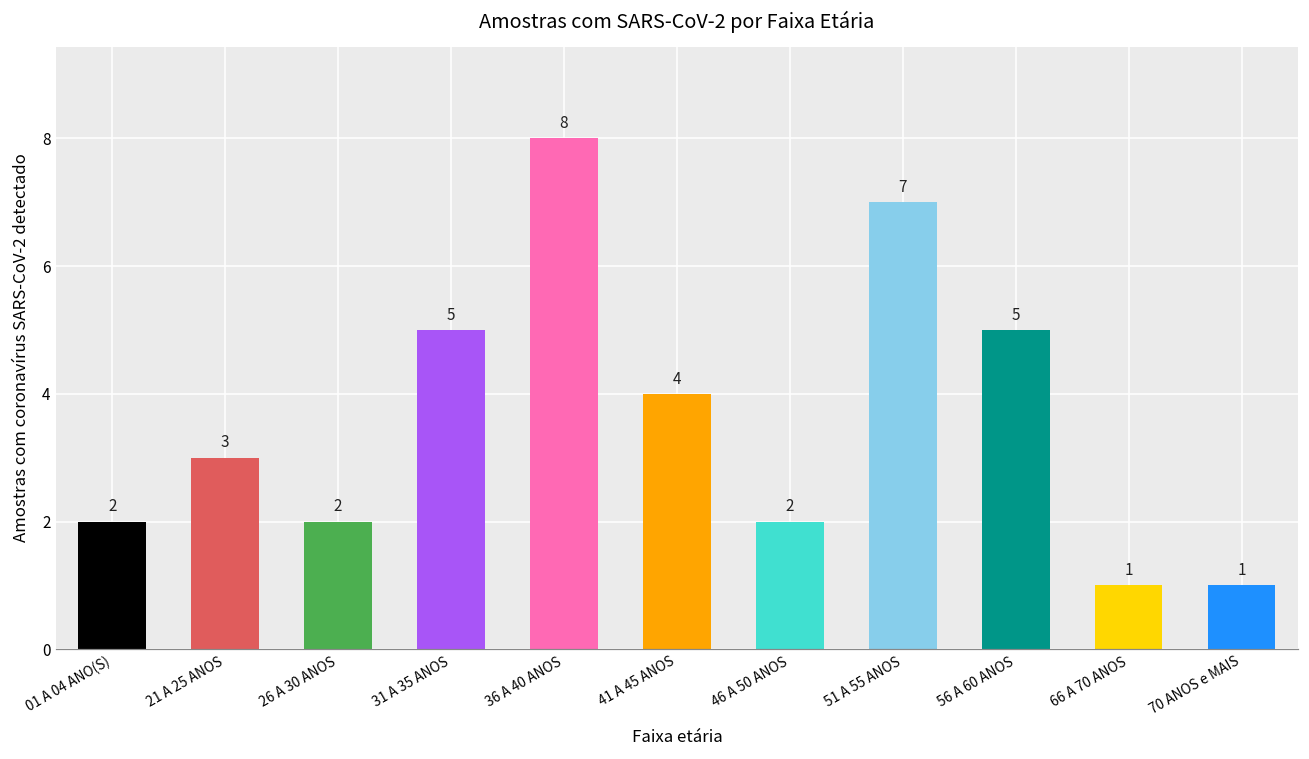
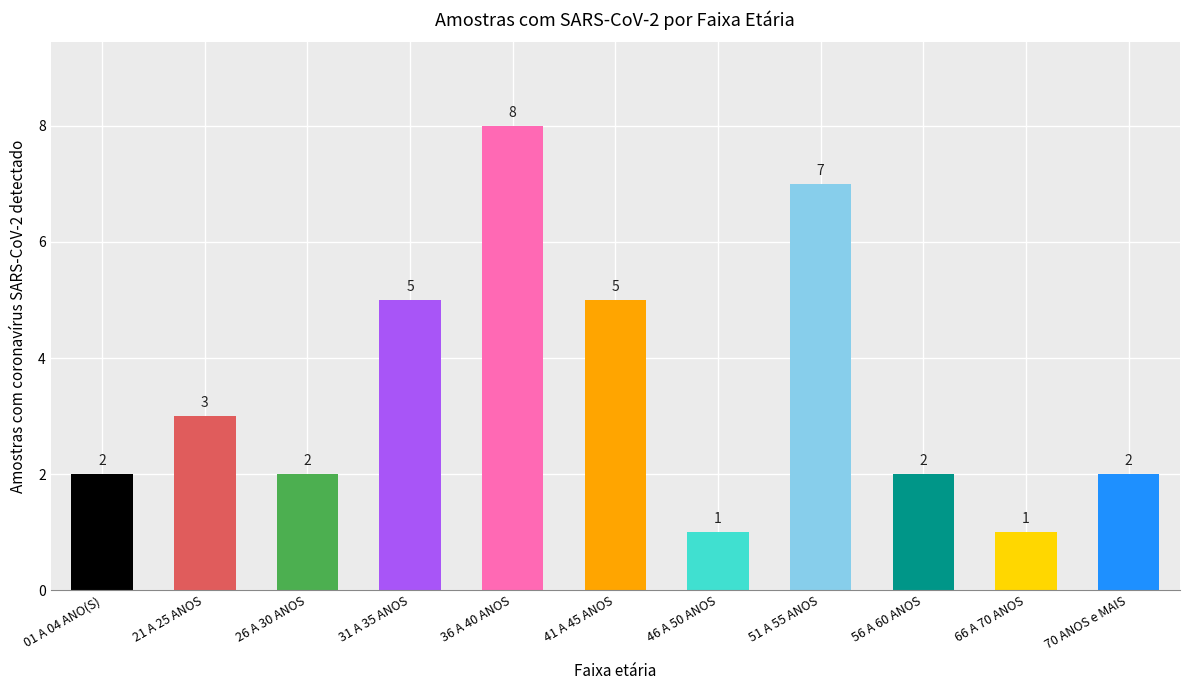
  {
    "01 A 04 ANO(S)": 2,
    "21 A 25 ANOS": 3,
    "26 A 30 ANOS": 2,
    "31 A 35 ANOS": 5,
    "36 A 40 ANOS": 8,
-   "41 A 45 ANOS": 4,
-   "46 A 50 ANOS": 2,
+   "41 A 45 ANOS": 5,
+   "46 A 50 ANOS": 1,
    "51 A 55 ANOS": 7,
-   "56 A 60 ANOS": 5,
+   "56 A 60 ANOS": 2,
    "66 A 70 ANOS": 1,
-   "70 ANOS e MAIS": 1
+   "70 ANOS e MAIS": 2
  }
